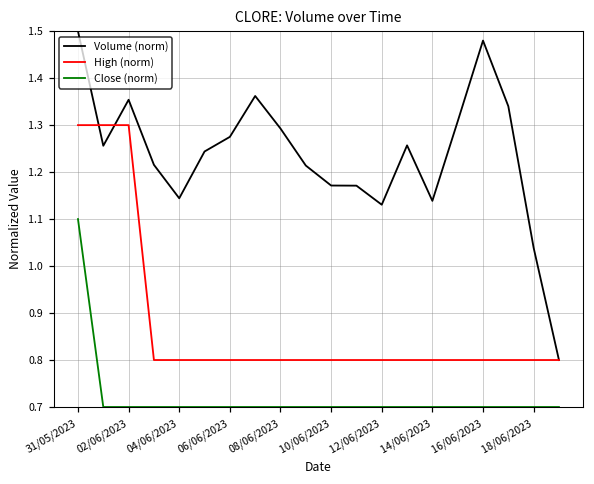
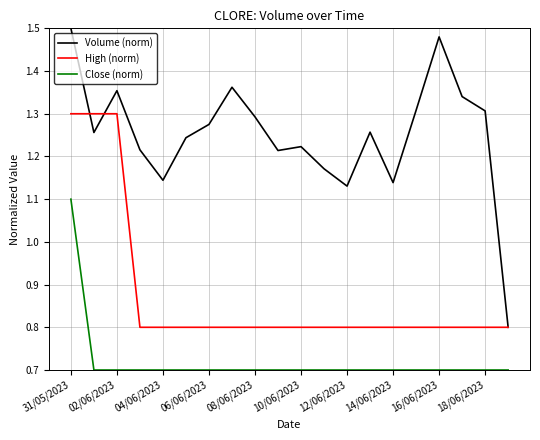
  {
    "Volume (norm)": {
      "31/05/2023": 1.50,
      "02/06/2023": 1.35,
      "04/06/2023": 1.14,
      "06/06/2023": 1.28,
      "08/06/2023": 1.29,
-     "10/06/2023": 1.17,
+     "10/06/2023": 1.22,
      "12/06/2023": 1.13,
      "14/06/2023": 1.14,
      "16/06/2023": 1.48,
-     "18/06/2023": 1.04
+     "18/06/2023": 1.31
    },
    "High (norm)": {
      "31/05/2023": 1.30,
      "02/06/2023": 1.30,
      "04/06/2023": 0.80,
      "06/06/2023": 0.80,
      "08/06/2023": 0.80,
      "10/06/2023": 0.80,
      "12/06/2023": 0.80,
      "14/06/2023": 0.80,
      "16/06/2023": 0.80,
      "18/06/2023": 0.80
    },
    "Close (norm)": {
      "31/05/2023": 1.10,
      "02/06/2023": 0.70,
      "04/06/2023": 0.70,
      "06/06/2023": 0.70,
      "08/06/2023": 0.70,
      "10/06/2023": 0.70,
      "12/06/2023": 0.70,
      "14/06/2023": 0.70,
      "16/06/2023": 0.70,
      "18/06/2023": 0.70
    }
  }
